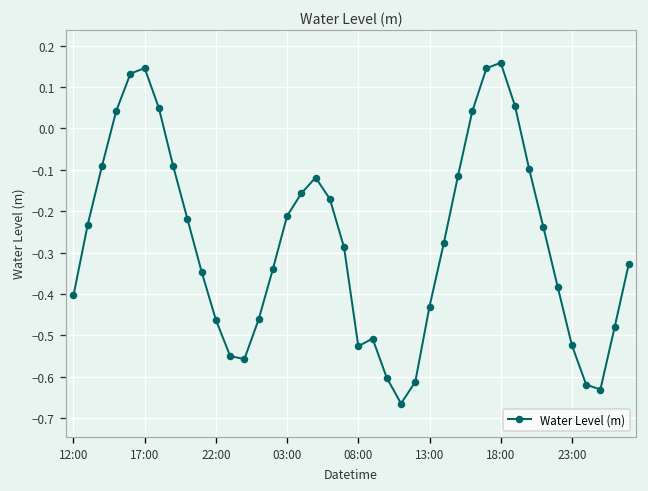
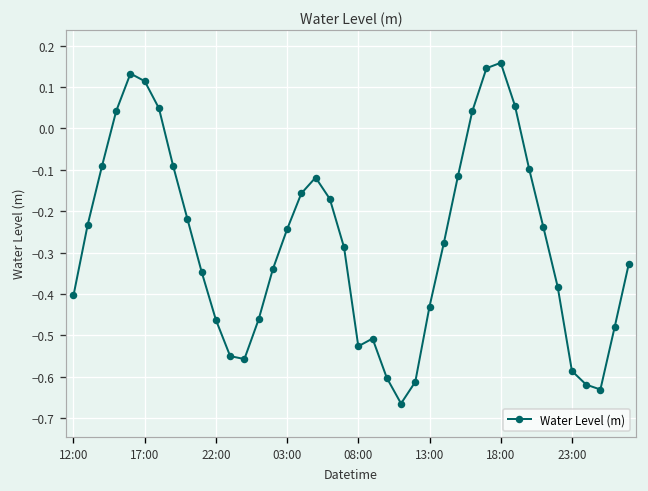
  {
    "12:00": -0.40,
-   "17:00": 0.15,
+   "17:00": 0.11,
    "22:00": -0.46,
-   "03:00": -0.21,
+   "03:00": -0.24,
    "08:00": -0.53,
    "13:00": -0.43,
    "18:00": 0.16,
-   "23:00": -0.52
+   "23:00": -0.59
  }
